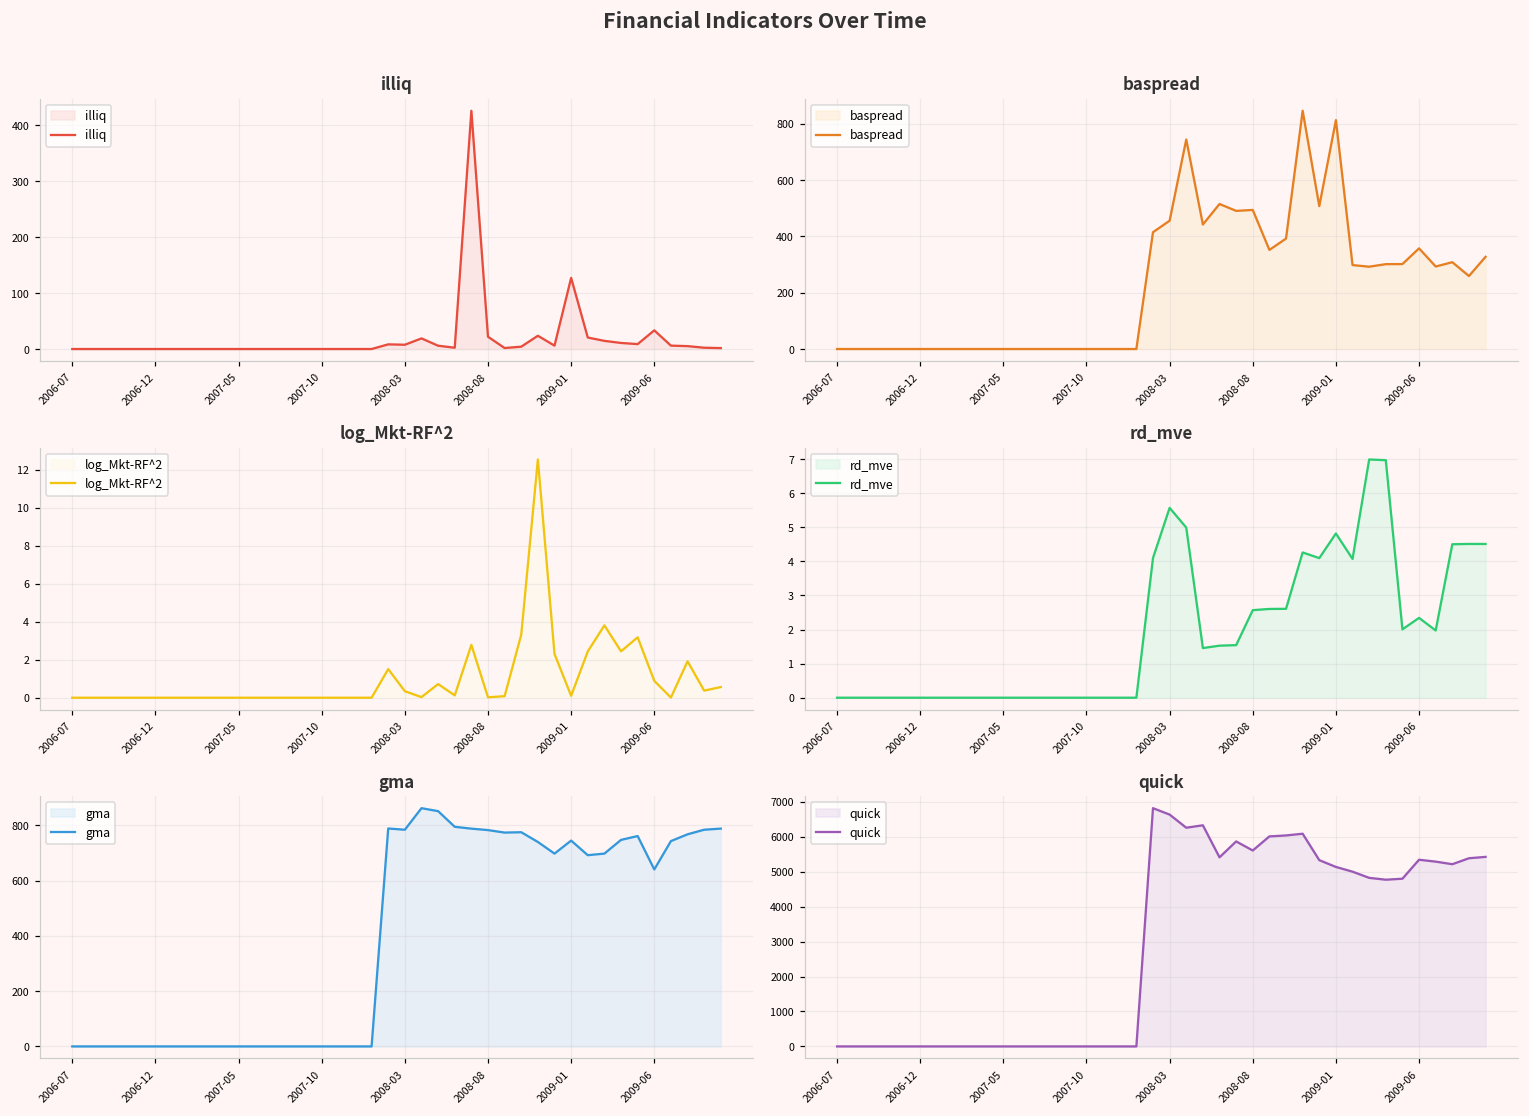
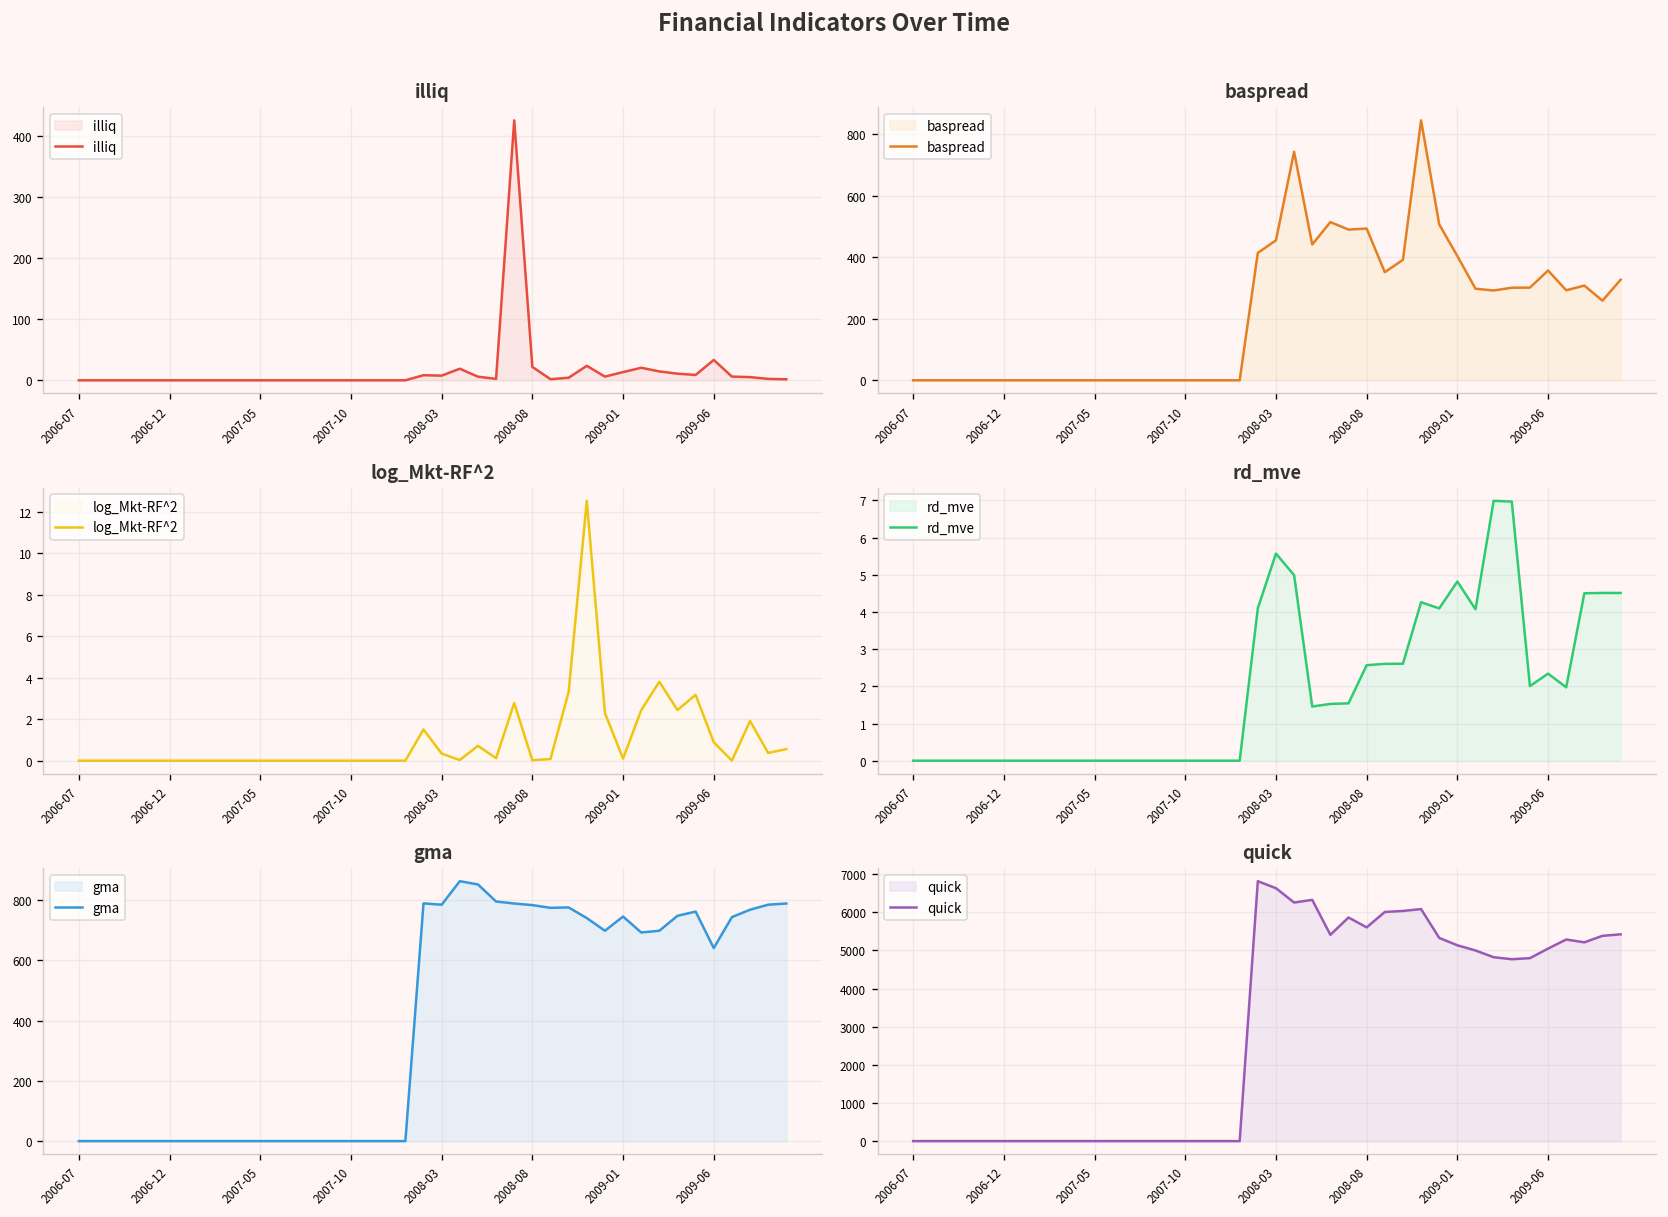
  {
    "illiq": {
      "2006-07": 0,
      "2006-12": 0,
      "2007-05": 0,
      "2007-10": 0,
      "2008-03": 10,
      "2008-08": 20,
-     "2009-01": 130,
+     "2009-01": 10,
      "2009-06": 30
    },
    "baspread": {
      "2006-07": 0,
      "2006-12": 0,
      "2007-05": 0,
      "2007-10": 0,
      "2008-03": 460,
      "2008-08": 490,
-     "2009-01": 810,
+     "2009-01": 400,
      "2009-06": 360
    },
    "log_Mkt-RF^2": {
      "2006-07": 0.0,
      "2006-12": 0.0,
      "2007-05": 0.0,
      "2007-10": 0.0,
      "2008-03": 0.3,
      "2008-08": 0.0,
      "2009-01": 0.1,
      "2009-06": 0.9
    },
    "rd_mve": {
      "2006-07": 0.0,
      "2006-12": 0.0,
      "2007-05": 0.0,
      "2007-10": 0.0,
      "2008-03": 5.6,
      "2008-08": 2.6,
      "2009-01": 4.8,
      "2009-06": 2.3
    },
    "gma": {
      "2006-07": 0,
      "2006-12": 0,
      "2007-05": 0,
      "2007-10": 0,
      "2008-03": 780,
      "2008-08": 780,
      "2009-01": 740,
      "2009-06": 640
    },
    "quick": {
      "2006-07": 0,
      "2006-12": 0,
      "2007-05": 0,
      "2007-10": 0,
      "2008-03": 6600,
      "2008-08": 5600,
      "2009-01": 5100,
-     "2009-06": 5300
+     "2009-06": 5000
    }
  }
